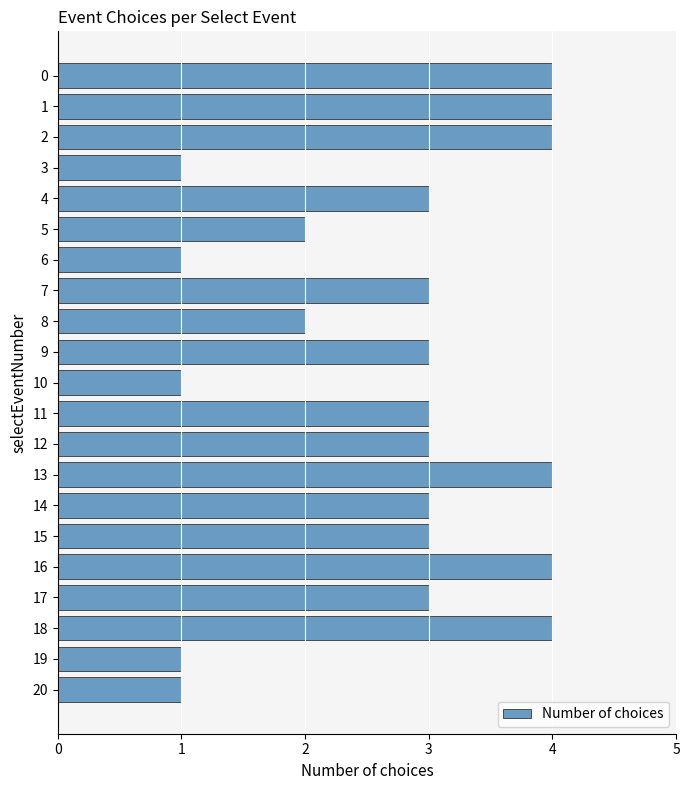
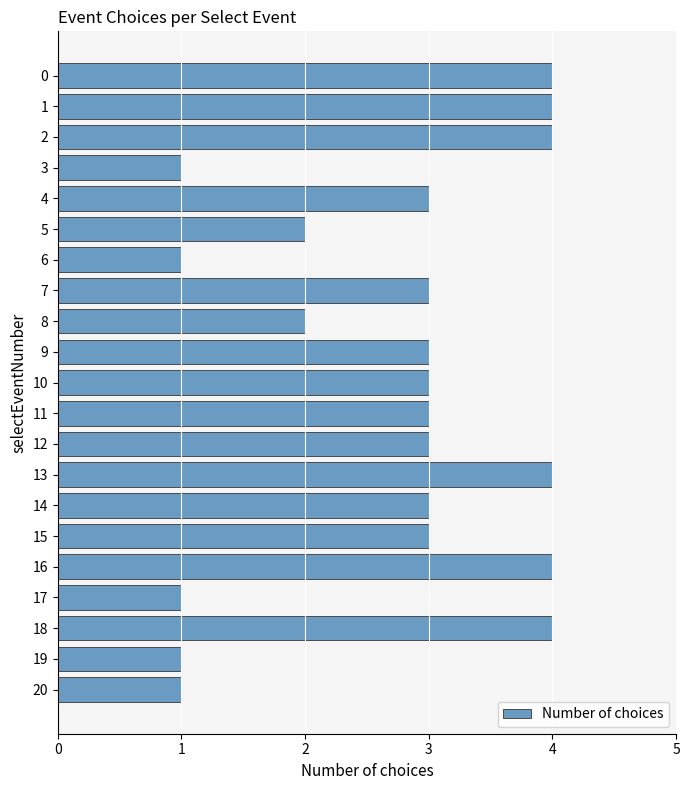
  {
    "0": 4,
    "1": 4,
    "2": 4,
    "3": 1,
    "4": 3,
    "5": 2,
    "6": 1,
    "7": 3,
    "8": 2,
    "9": 3,
-   "10": 1,
+   "10": 3,
    "11": 3,
    "12": 3,
    "13": 4,
    "14": 3,
    "15": 3,
    "16": 4,
-   "17": 3,
+   "17": 1,
    "18": 4,
    "19": 1,
    "20": 1
  }
